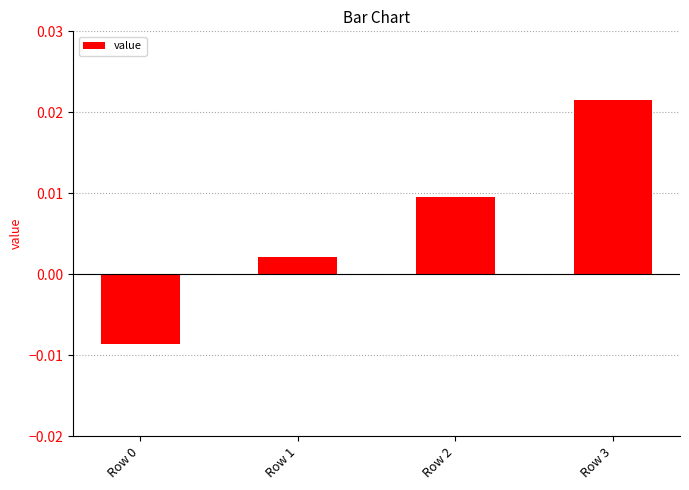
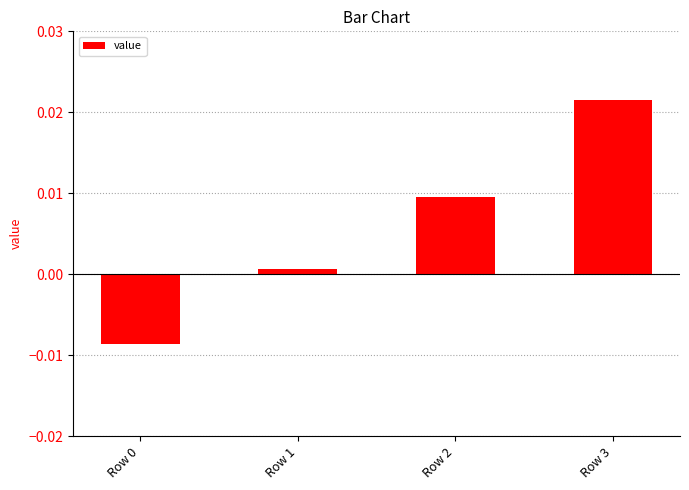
  {
    "Row 0": -0.009,
-   "Row 1": 0.002,
+   "Row 1": 0.001,
    "Row 2": 0.010,
    "Row 3": 0.022
  }
